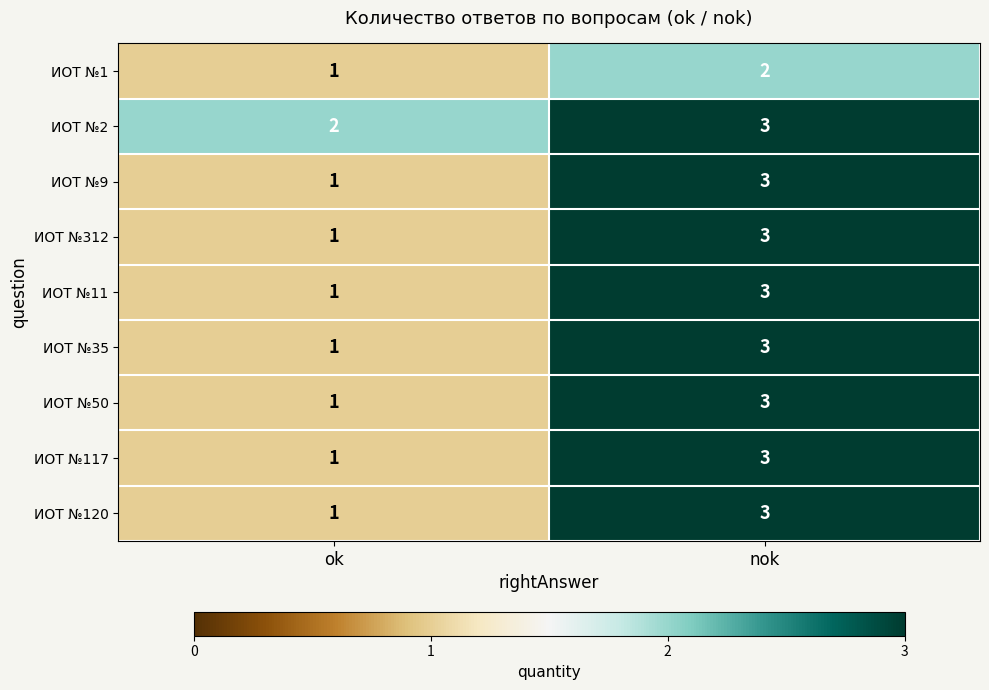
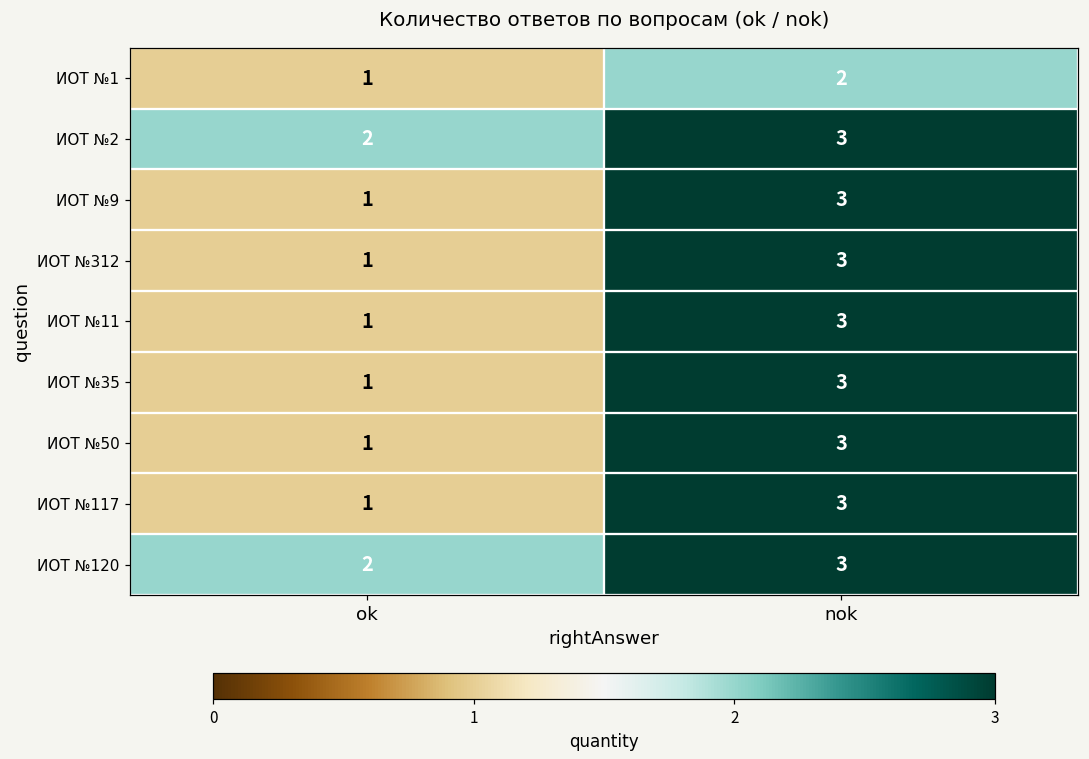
  {
    "ИОТ №1": {
      "ok": 1,
      "nok": 2
    },
    "ИОТ №2": {
      "ok": 2,
      "nok": 3
    },
    "ИОТ №9": {
      "ok": 1,
      "nok": 3
    },
    "ИОТ №312": {
      "ok": 1,
      "nok": 3
    },
    "ИОТ №11": {
      "ok": 1,
      "nok": 3
    },
    "ИОТ №35": {
      "ok": 1,
      "nok": 3
    },
    "ИОТ №50": {
      "ok": 1,
      "nok": 3
    },
    "ИОТ №117": {
      "ok": 1,
      "nok": 3
    },
    "ИОТ №120": {
-     "ok": 1,
+     "ok": 2,
      "nok": 3
    }
  }
